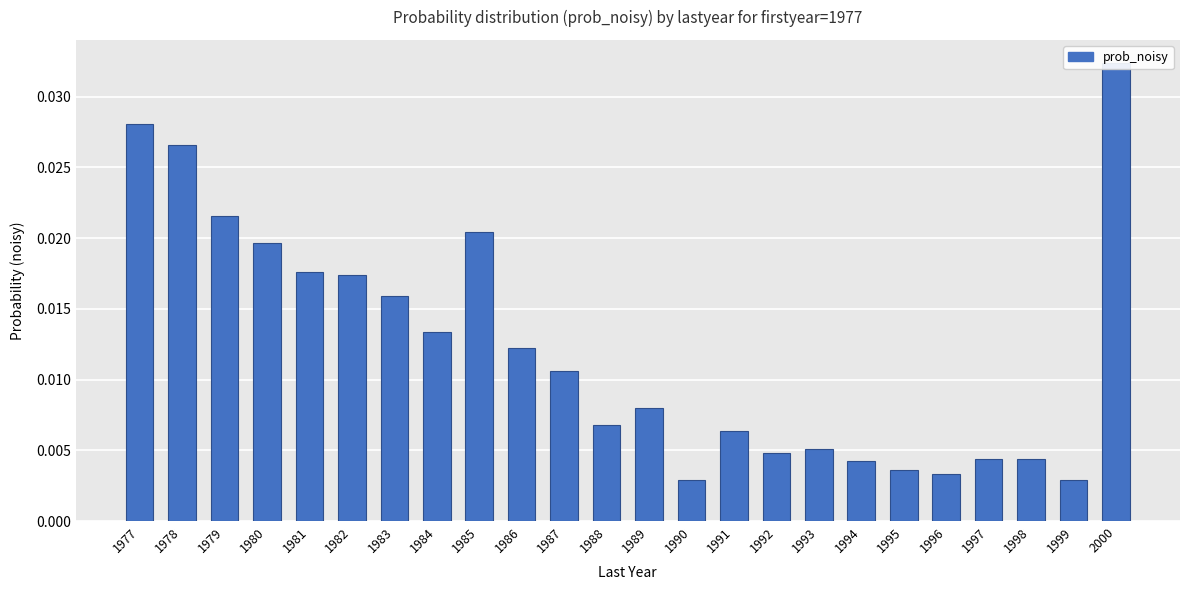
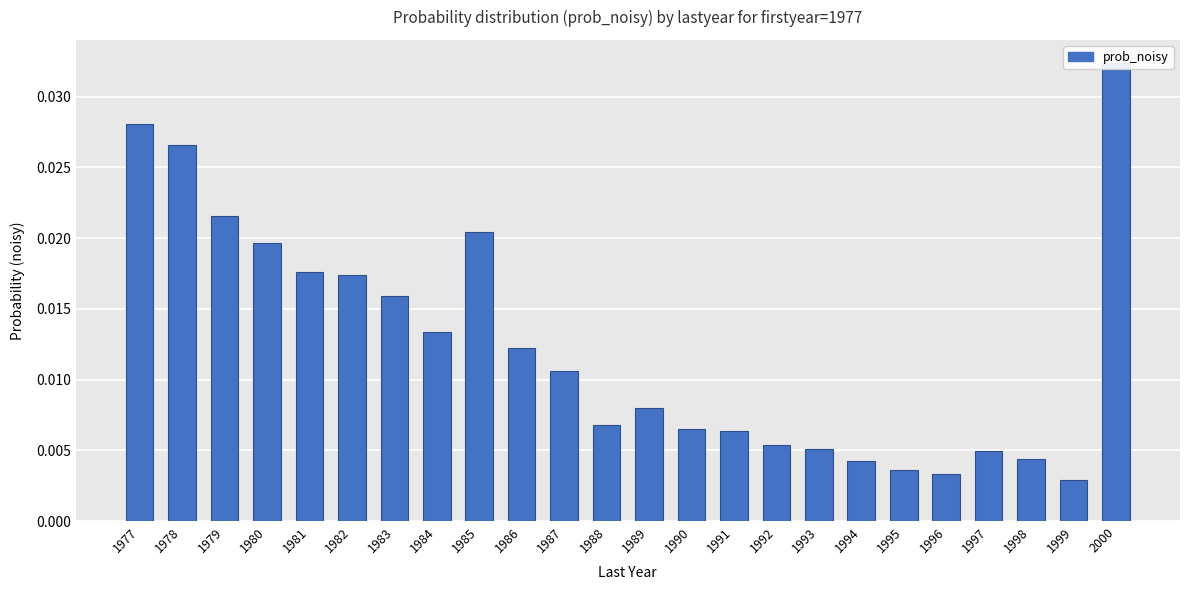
  {
    "1977": 0.0281,
    "1978": 0.0266,
    "1979": 0.0215,
    "1980": 0.0197,
    "1981": 0.0176,
    "1982": 0.0174,
    "1983": 0.0159,
    "1984": 0.0134,
    "1985": 0.0204,
    "1986": 0.0123,
    "1987": 0.0106,
    "1988": 0.0068,
    "1989": 0.0080,
-   "1990": 0.0029,
+   "1990": 0.0065,
    "1991": 0.0063,
-   "1992": 0.0048,
+   "1992": 0.0054,
    "1993": 0.0051,
    "1994": 0.0042,
    "1995": 0.0036,
    "1996": 0.0034,
-   "1997": 0.0044,
+   "1997": 0.0050,
    "1998": 0.0044,
    "1999": 0.0029
  }
